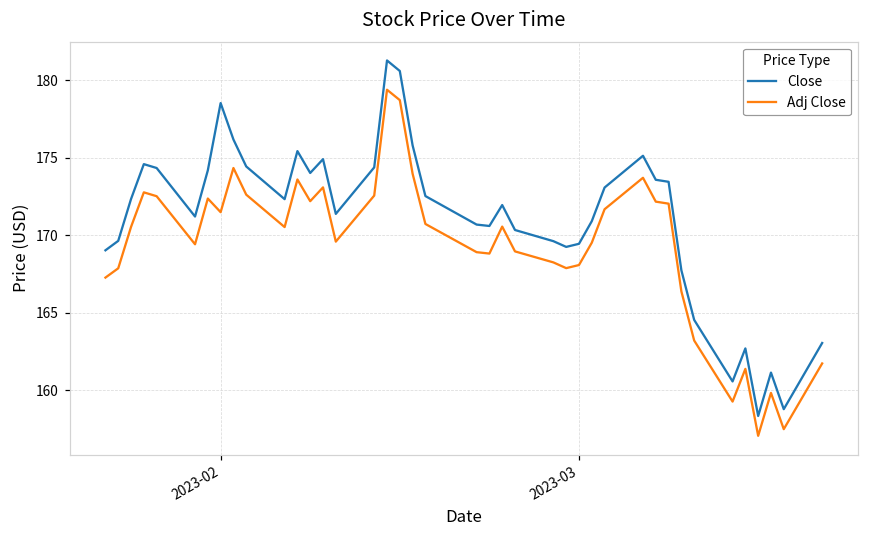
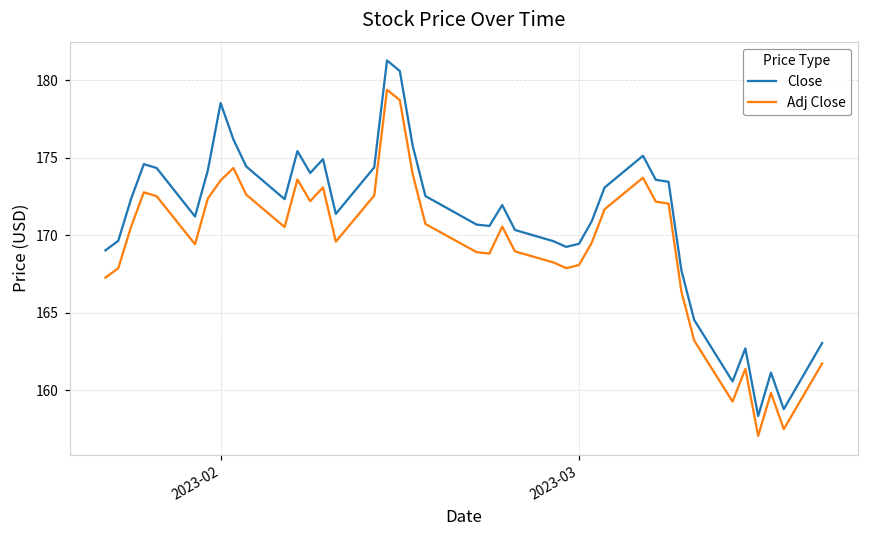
  {
    "Close": {
      "2023-02": 178.5,
      "2023-03": 169.4
    },
    "Adj Close": {
-     "2023-02": 171.5,
+     "2023-02": 173.5,
      "2023-03": 168.1
    }
  }
